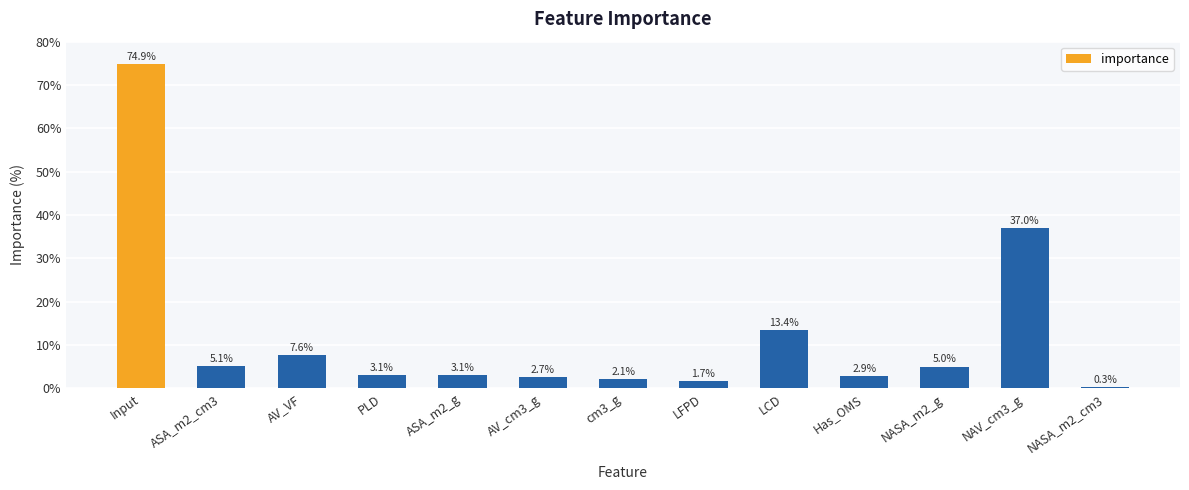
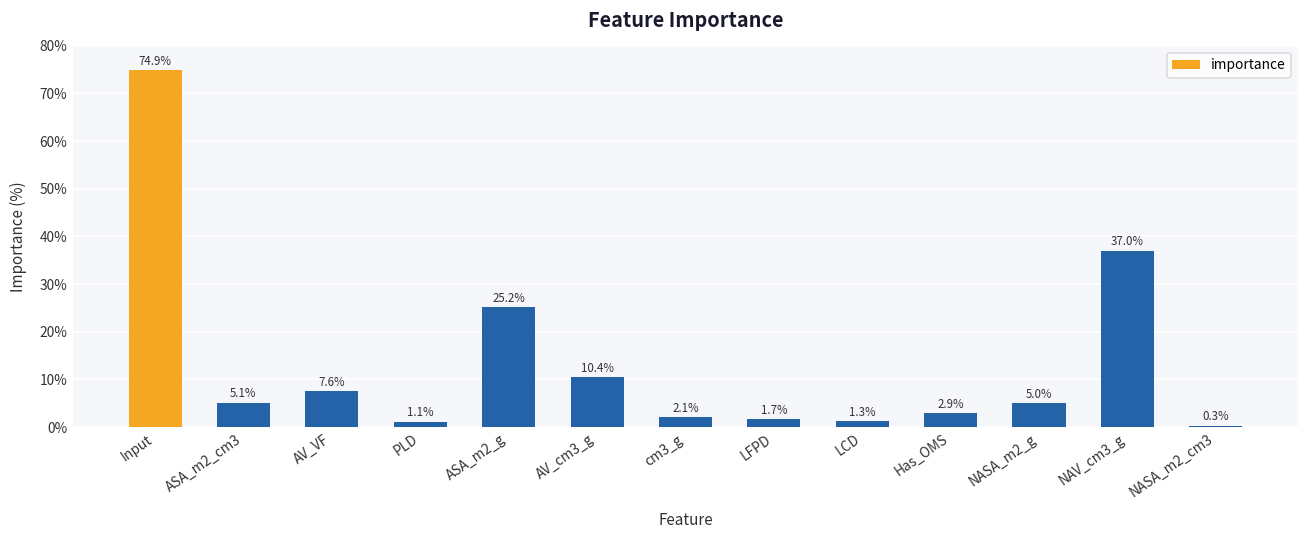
  {
    "Input": "74.9%",
    "ASA_m2_cm3": "5.1%",
    "AV_VF": "7.6%",
-   "PLD": "3.1%",
-   "ASA_m2_g": "3.1%",
-   "AV_cm3_g": "2.7%",
+   "PLD": "1.1%",
+   "ASA_m2_g": "25.2%",
+   "AV_cm3_g": "10.4%",
    "cm3_g": "2.1%",
    "LFPD": "1.7%",
-   "LCD": "13.4%",
+   "LCD": "1.3%",
    "Has_OMS": "2.9%",
    "NASA_m2_g": "5.0%",
    "NAV_cm3_g": "37.0%",
    "NASA_m2_cm3": "0.3%"
  }
